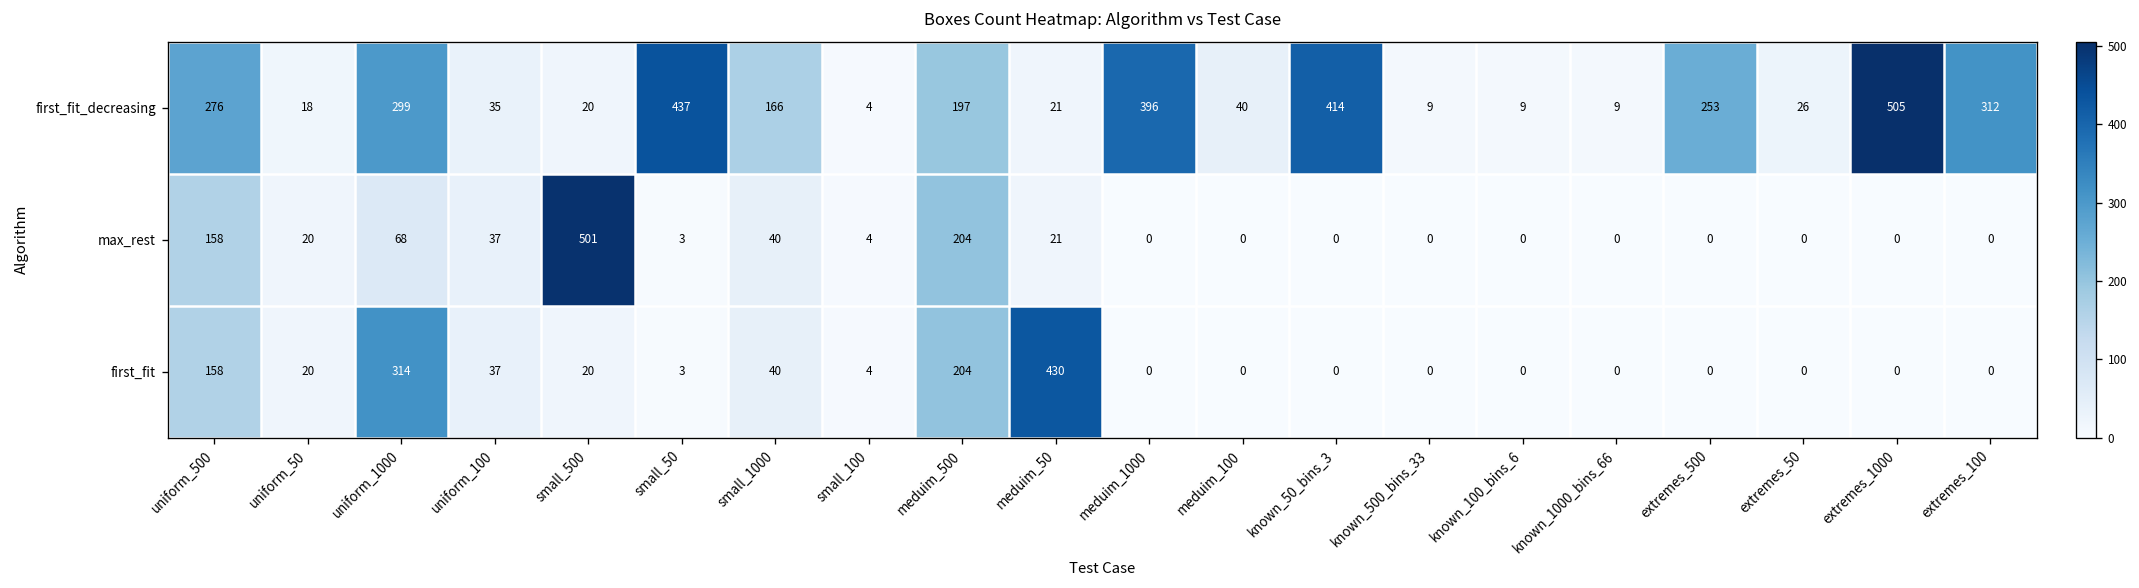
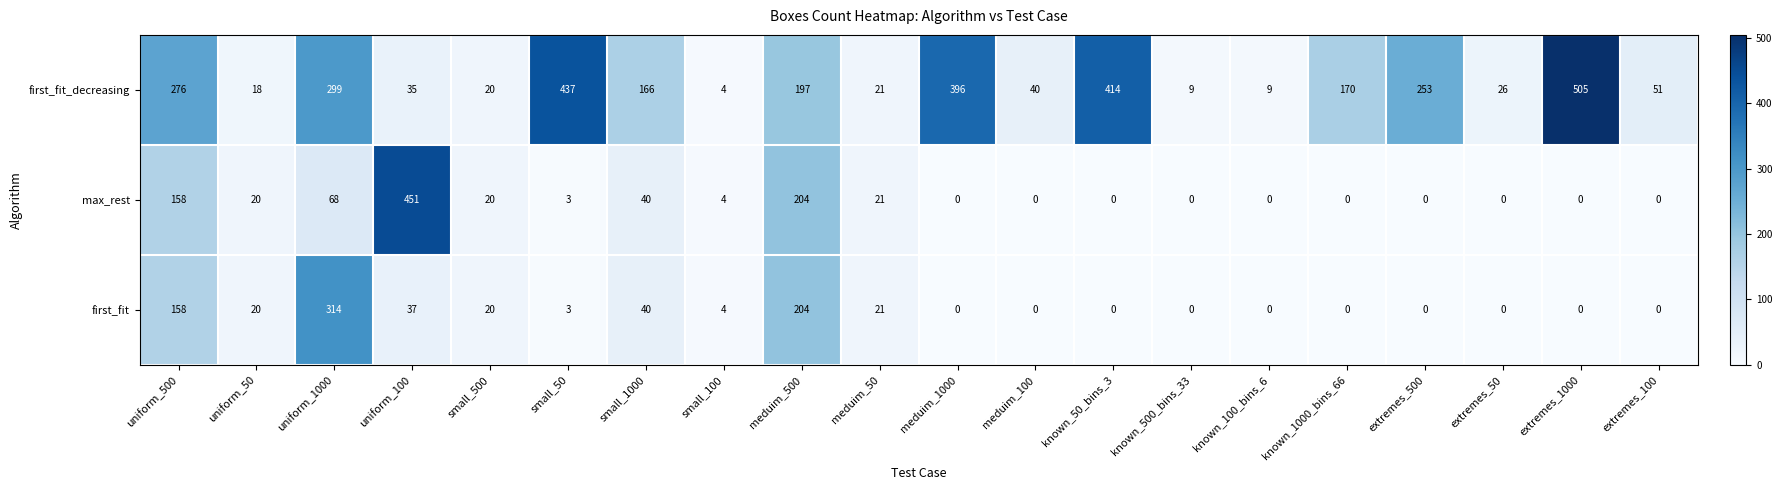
  {
    "first_fit_decreasing": {
      "uniform_500": 276,
      "uniform_50": 18,
      "uniform_1000": 299,
      "uniform_100": 35,
      "small_500": 20,
      "small_50": 437,
      "small_1000": 166,
      "small_100": 4,
      "meduim_500": 197,
      "meduim_50": 21,
      "meduim_1000": 396,
      "meduim_100": 40,
      "known_50_bins_3": 414,
      "known_500_bins_33": 9,
      "known_100_bins_6": 9,
-     "known_1000_bins_66": 9,
+     "known_1000_bins_66": 170,
      "extremes_500": 253,
      "extremes_50": 26,
      "extremes_1000": 505,
-     "extremes_100": 312
+     "extremes_100": 51
    },
    "max_rest": {
      "uniform_500": 158,
      "uniform_50": 20,
      "uniform_1000": 68,
-     "uniform_100": 37,
-     "small_500": 501,
+     "uniform_100": 451,
+     "small_500": 20,
      "small_50": 3,
      "small_1000": 40,
      "small_100": 4,
      "meduim_500": 204,
      "meduim_50": 21,
      "meduim_1000": 0,
      "meduim_100": 0,
      "known_50_bins_3": 0,
      "known_500_bins_33": 0,
      "known_100_bins_6": 0,
      "known_1000_bins_66": 0,
      "extremes_500": 0,
      "extremes_50": 0,
      "extremes_1000": 0,
      "extremes_100": 0
    },
    "first_fit": {
      "uniform_500": 158,
      "uniform_50": 20,
      "uniform_1000": 314,
      "uniform_100": 37,
      "small_500": 20,
      "small_50": 3,
      "small_1000": 40,
      "small_100": 4,
      "meduim_500": 204,
-     "meduim_50": 430,
+     "meduim_50": 21,
      "meduim_1000": 0,
      "meduim_100": 0,
      "known_50_bins_3": 0,
      "known_500_bins_33": 0,
      "known_100_bins_6": 0,
      "known_1000_bins_66": 0,
      "extremes_500": 0,
      "extremes_50": 0,
      "extremes_1000": 0,
      "extremes_100": 0
    }
  }
